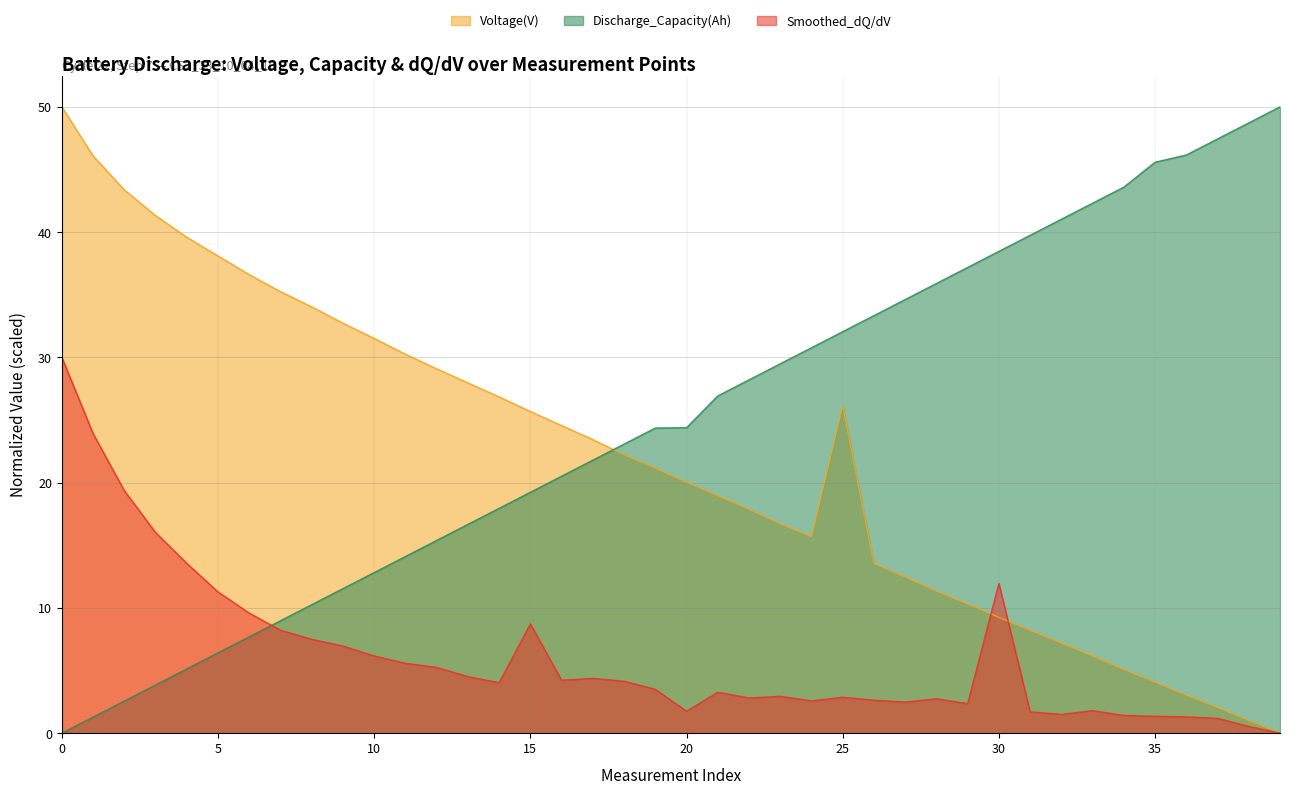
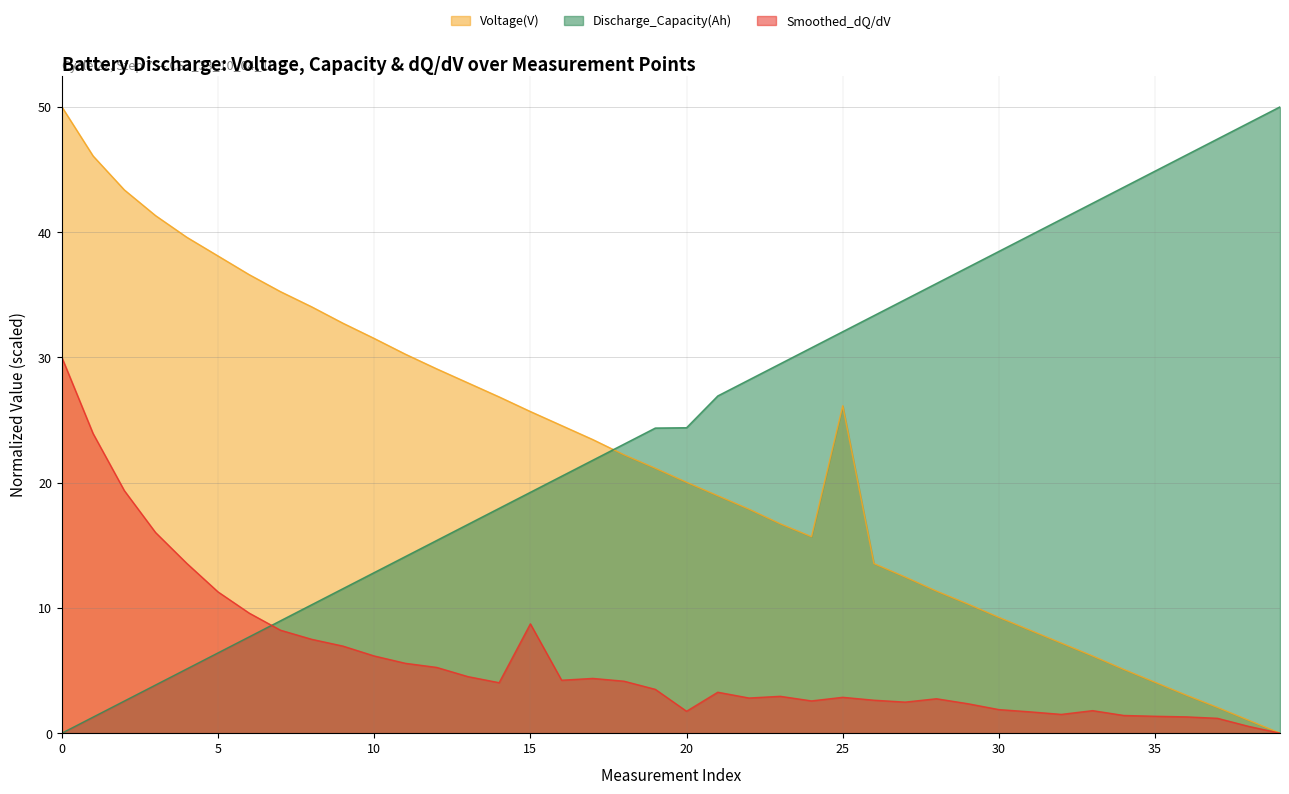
  {
    "Voltage(V)": {
      "0": 50.0,
      "5": 38.1,
      "10": 31.5,
      "15": 25.7,
      "20": 20.0,
      "25": 26.1,
      "30": 9.2,
      "35": 4.1
    },
    "Discharge_Capacity(Ah)": {
      "0": 0.0,
      "5": 6.4,
      "10": 12.8,
      "15": 19.2,
      "20": 24.4,
      "25": 32.1,
      "30": 38.5,
-     "35": 45.6
+     "35": 44.9
    },
    "Smoothed_dQ/dV": {
      "0": 30.0,
      "5": 11.3,
      "10": 6.2,
      "15": 8.7,
      "20": 1.8,
      "25": 2.9,
-     "30": 12.0,
+     "30": 1.9,
      "35": 1.4
    }
  }
